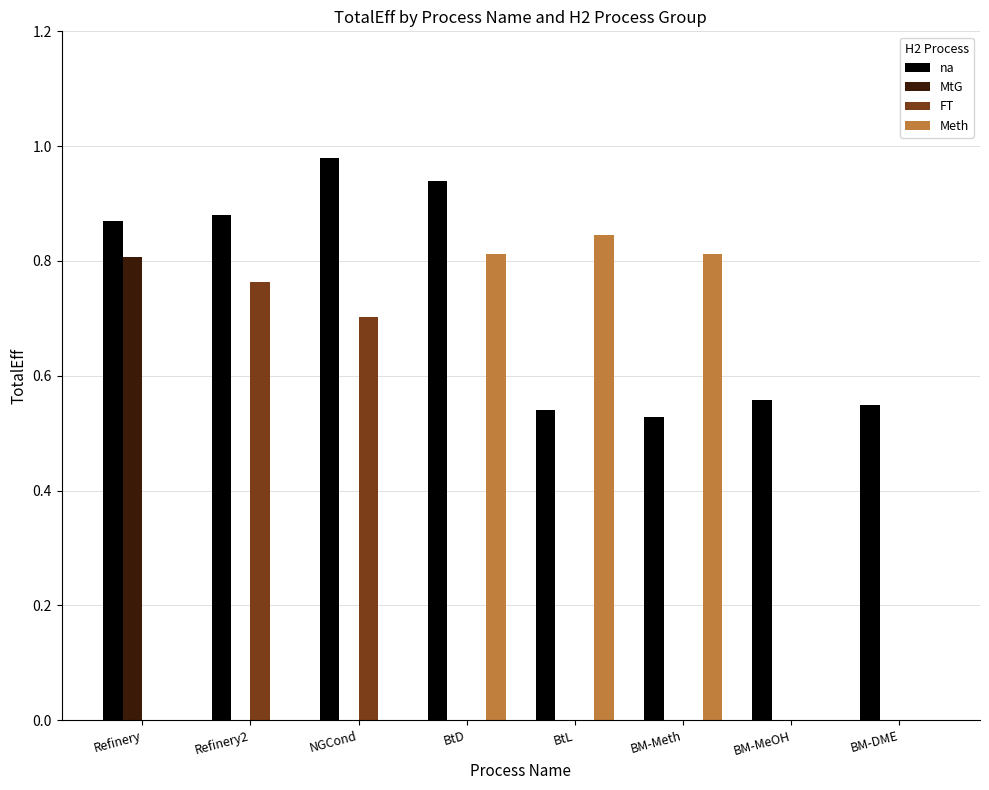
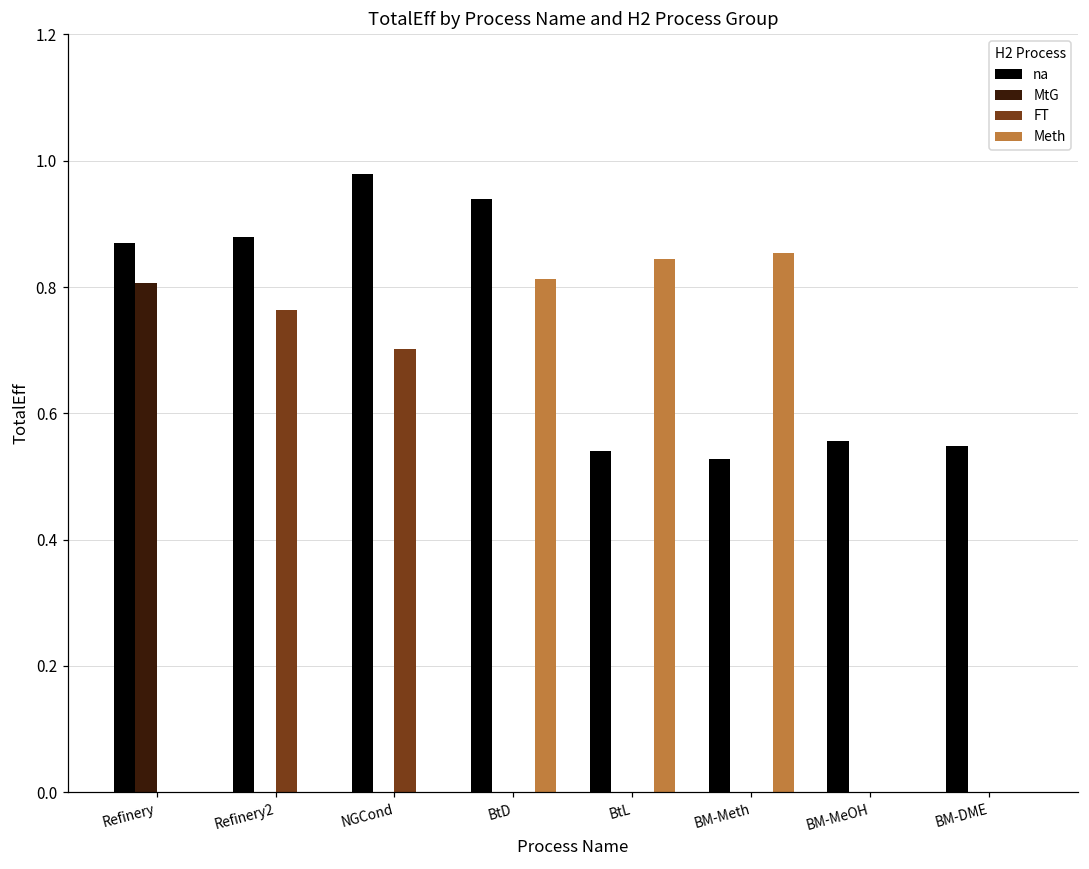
  {
    "na": {
      "Refinery": 0.87,
      "Refinery2": 0.88,
      "NGCond": 0.98,
      "BtD": 0.94,
      "BtL": 0.54,
      "BM-Meth": 0.53,
      "BM-MeOH": 0.56,
      "BM-DME": 0.55
    },
    "MtG": {
      "Refinery": 0.81,
      "Refinery2": 0.00,
      "NGCond": 0.00,
      "BtD": 0.00,
      "BtL": 0.00,
      "BM-Meth": 0.00,
      "BM-MeOH": 0.00,
      "BM-DME": 0.00
    },
    "FT": {
      "Refinery": 0.00,
      "Refinery2": 0.76,
      "NGCond": 0.70,
      "BtD": 0.00,
      "BtL": 0.00,
      "BM-Meth": 0.00,
      "BM-MeOH": 0.00,
      "BM-DME": 0.00
    },
    "Meth": {
      "Refinery": 0.00,
      "Refinery2": 0.00,
      "NGCond": 0.00,
      "BtD": 0.81,
      "BtL": 0.85,
-     "BM-Meth": 0.81,
+     "BM-Meth": 0.85,
      "BM-MeOH": 0.00,
      "BM-DME": 0.00
    }
  }
